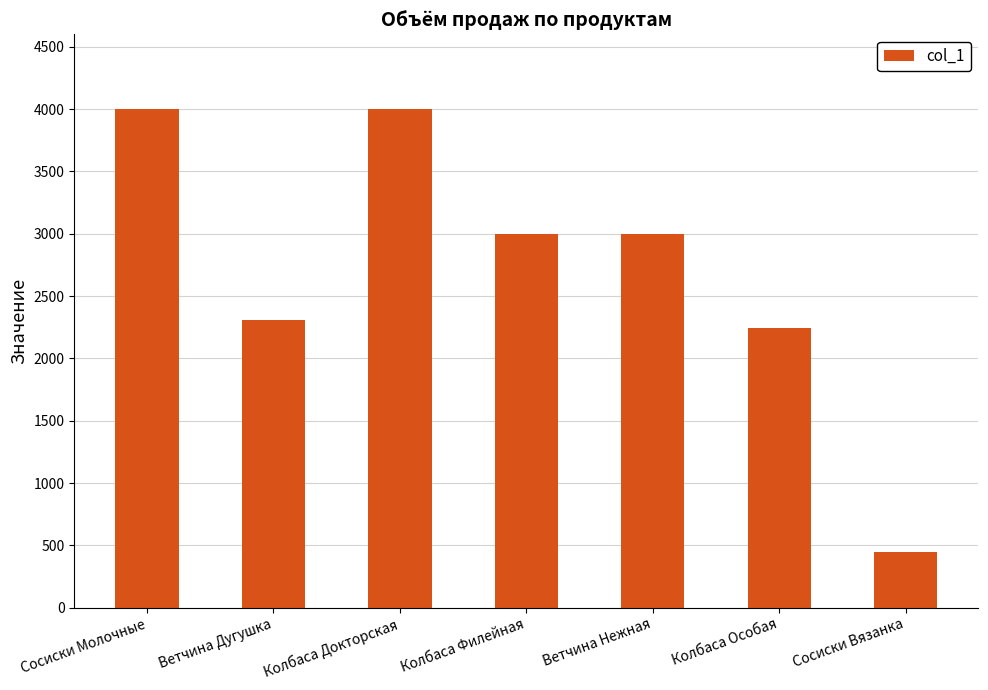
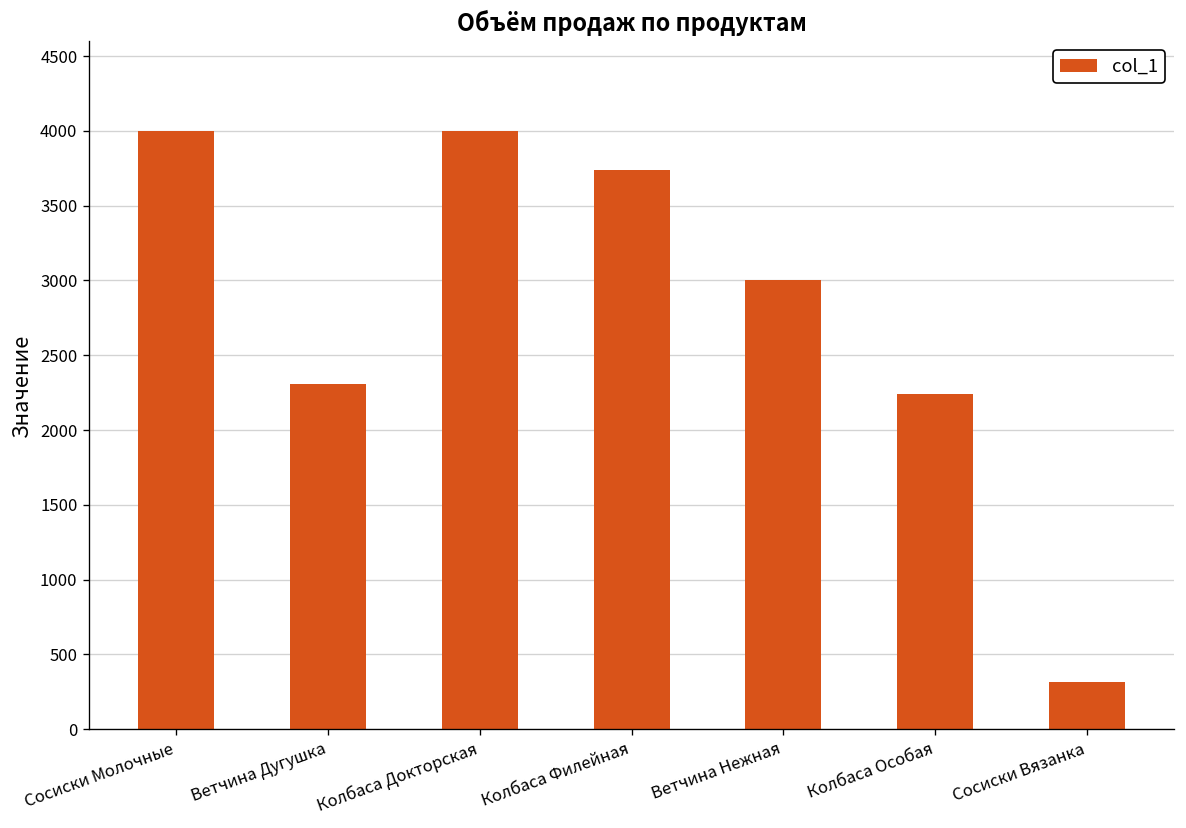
  {
    "Сосиски Молочные": 4000,
    "Ветчина Дугушка": 2310,
    "Колбаса Докторская": 4000,
-   "Колбаса Филейная": 3000,
+   "Колбаса Филейная": 3740,
    "Ветчина Нежная": 3000,
    "Колбаса Особая": 2240,
-   "Сосиски Вязанка": 450
+   "Сосиски Вязанка": 320
  }
